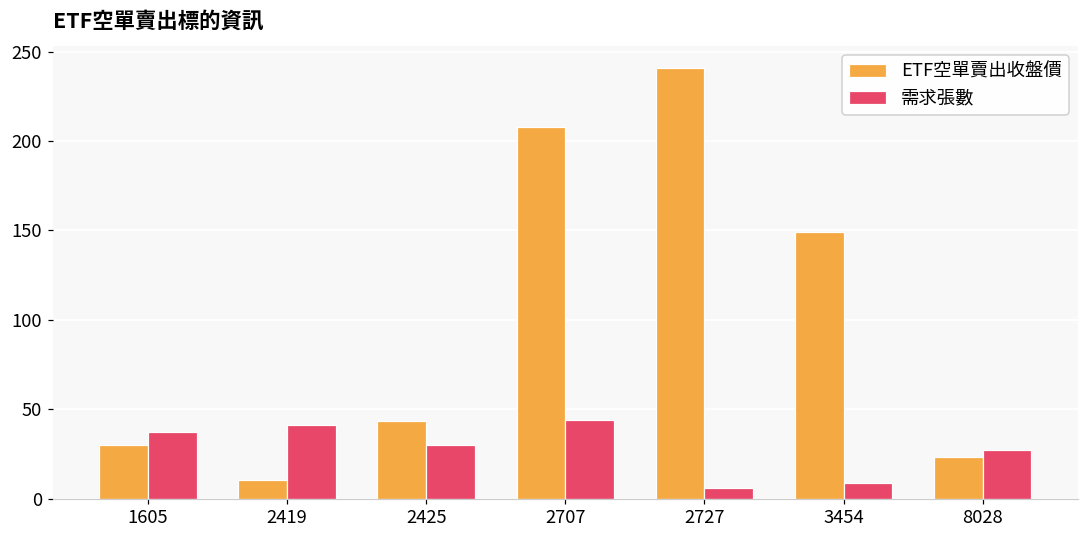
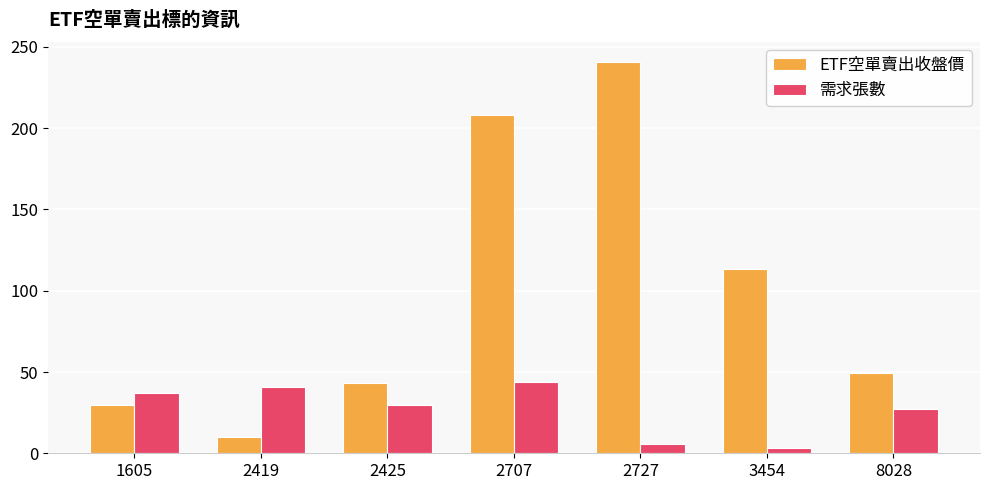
  {
    "ETF空單賣出收盤價": {
      "1605": 30,
      "2419": 10,
      "2425": 43,
      "2707": 208,
      "2727": 241,
-     "3454": 149,
-     "8028": 23
+     "3454": 113,
+     "8028": 50
    },
    "需求張數": {
      "1605": 37,
      "2419": 41,
      "2425": 30,
      "2707": 44,
      "2727": 6,
-     "3454": 9,
+     "3454": 3,
      "8028": 27
    }
  }
